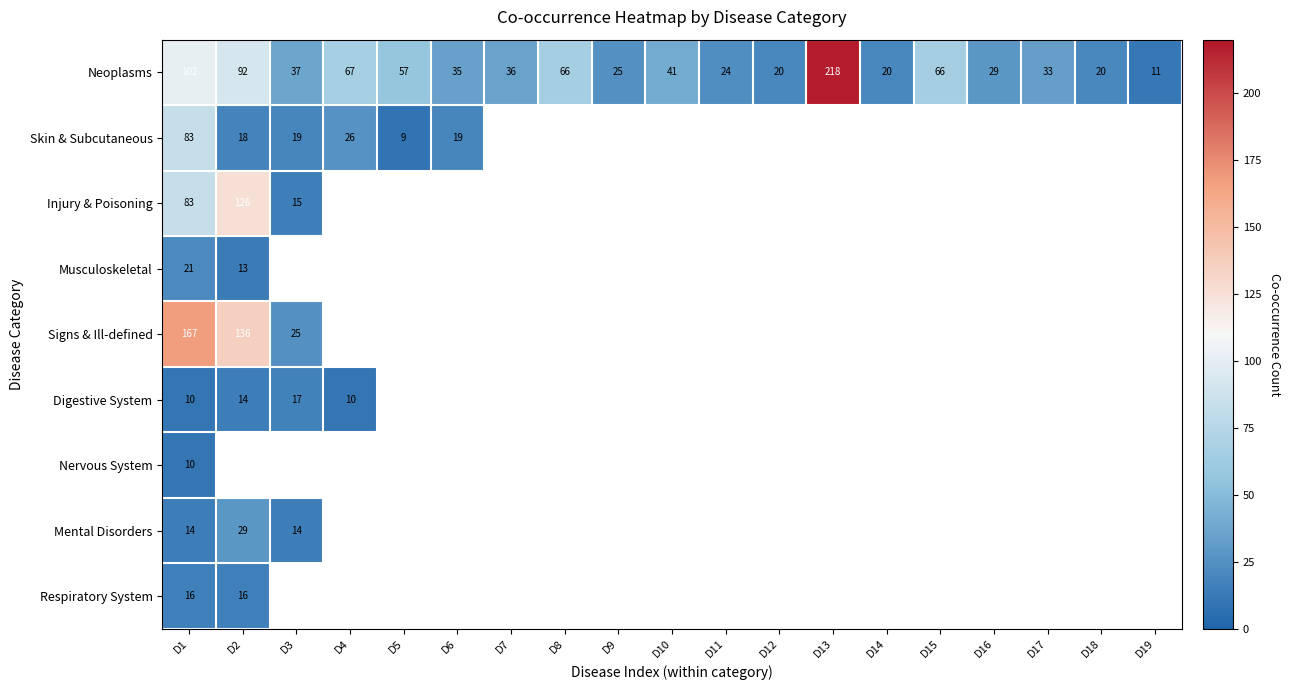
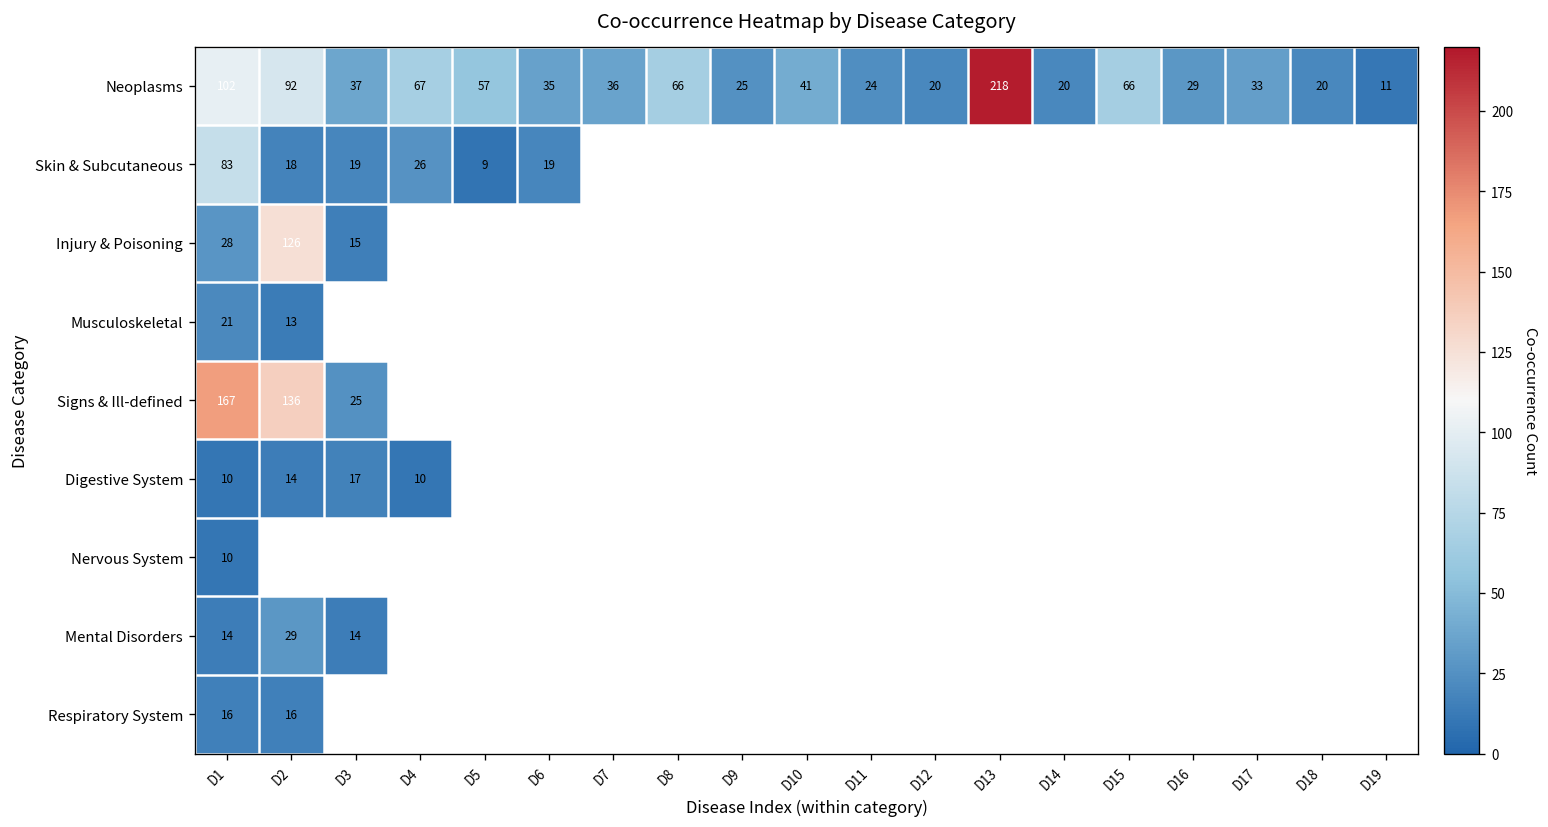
  {
    "Neoplasms": {
      "D2": 92,
      "D3": 37,
      "D4": 67,
      "D5": 57,
      "D6": 35,
      "D7": 36,
      "D8": 66,
      "D9": 25,
      "D10": 41,
      "D11": 24,
      "D12": 20,
      "D13": 218,
      "D14": 20,
      "D15": 66,
      "D16": 29,
      "D17": 33,
      "D18": 20,
      "D19": 11
    },
    "Skin & Subcutaneous": {
      "D1": 83,
      "D2": 18,
      "D3": 19,
      "D4": 26,
      "D5": 9,
      "D6": 19
    },
    "Injury & Poisoning": {
-     "D1": 83,
+     "D1": 28,
      "D3": 15
    },
    "Musculoskeletal": {
      "D1": 21,
      "D2": 13
    },
    "Signs & Ill-defined": {
      "D1": 167,
      "D2": 136,
      "D3": 25
    },
    "Digestive System": {
      "D1": 10,
      "D2": 14,
      "D3": 17,
      "D4": 10
    },
    "Nervous System": {
      "D1": 10
    },
    "Mental Disorders": {
      "D1": 14,
      "D2": 29,
      "D3": 14
    },
    "Respiratory System": {
      "D1": 16,
      "D2": 16
    }
  }
